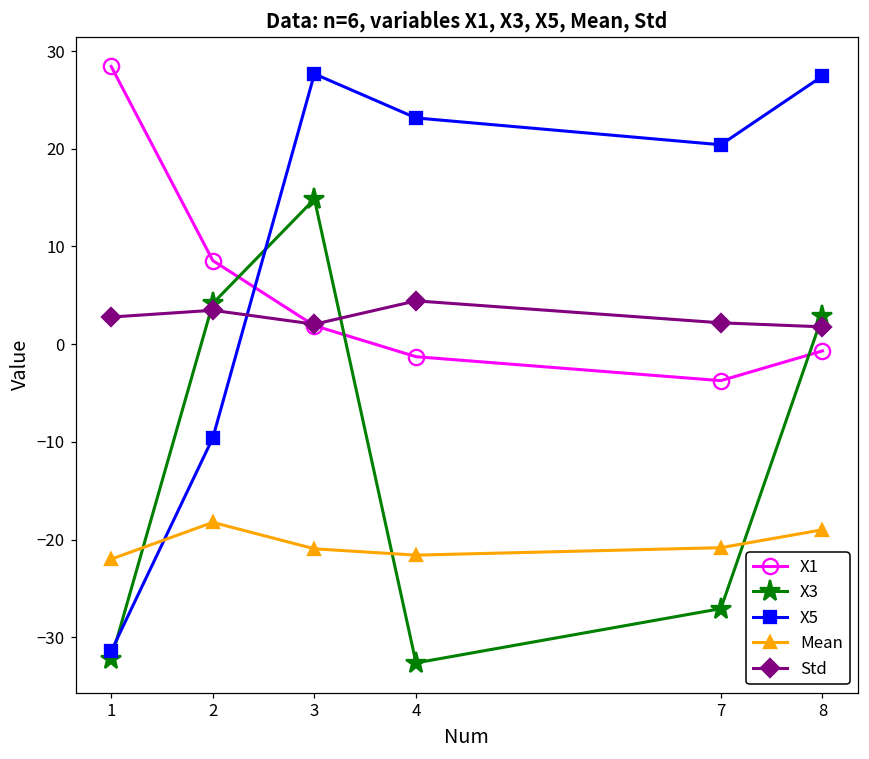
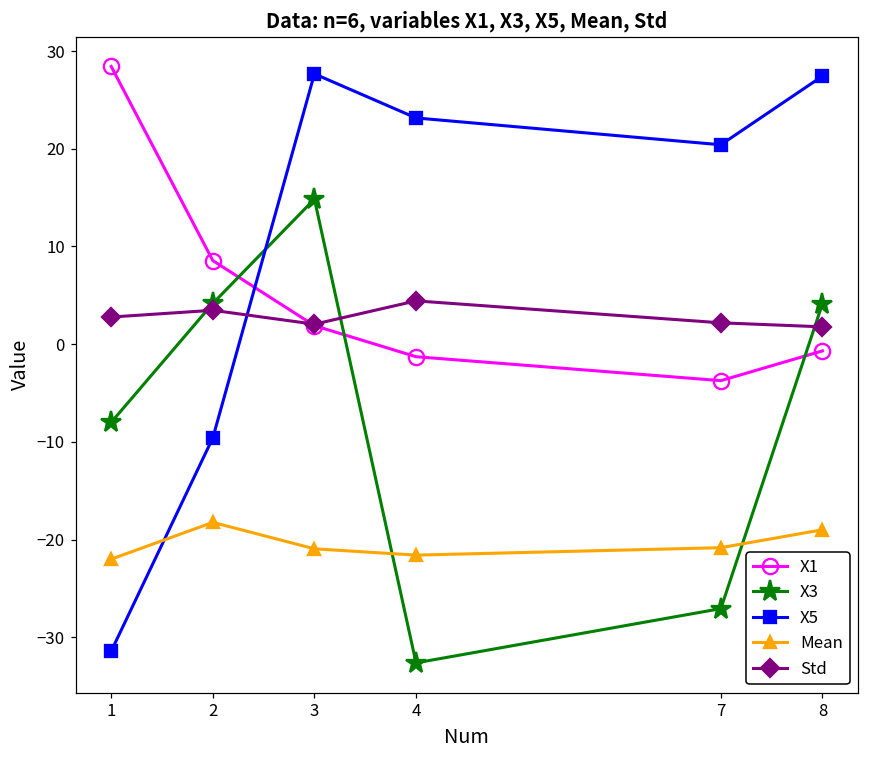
  {
    "X1": {
      "1": 28,
      "2": 9,
      "4": -1,
      "7": -4,
      "8": -1
    },
    "X3": {
-     "1": -32,
+     "1": -8,
      "2": 4,
      "3": 15,
      "4": -33,
      "7": -27,
-     "8": 3
+     "8": 4
    },
    "X5": {
      "1": -31,
      "2": -10,
      "3": 28,
      "4": 23,
      "7": 20,
      "8": 27
    },
    "Mean": {
      "1": -22,
      "2": -18,
      "3": -21,
      "4": -22,
      "7": -21,
      "8": -19
    },
    "Std": {
      "1": 3,
      "2": 3,
      "4": 4,
      "7": 2,
      "8": 2
    }
  }
